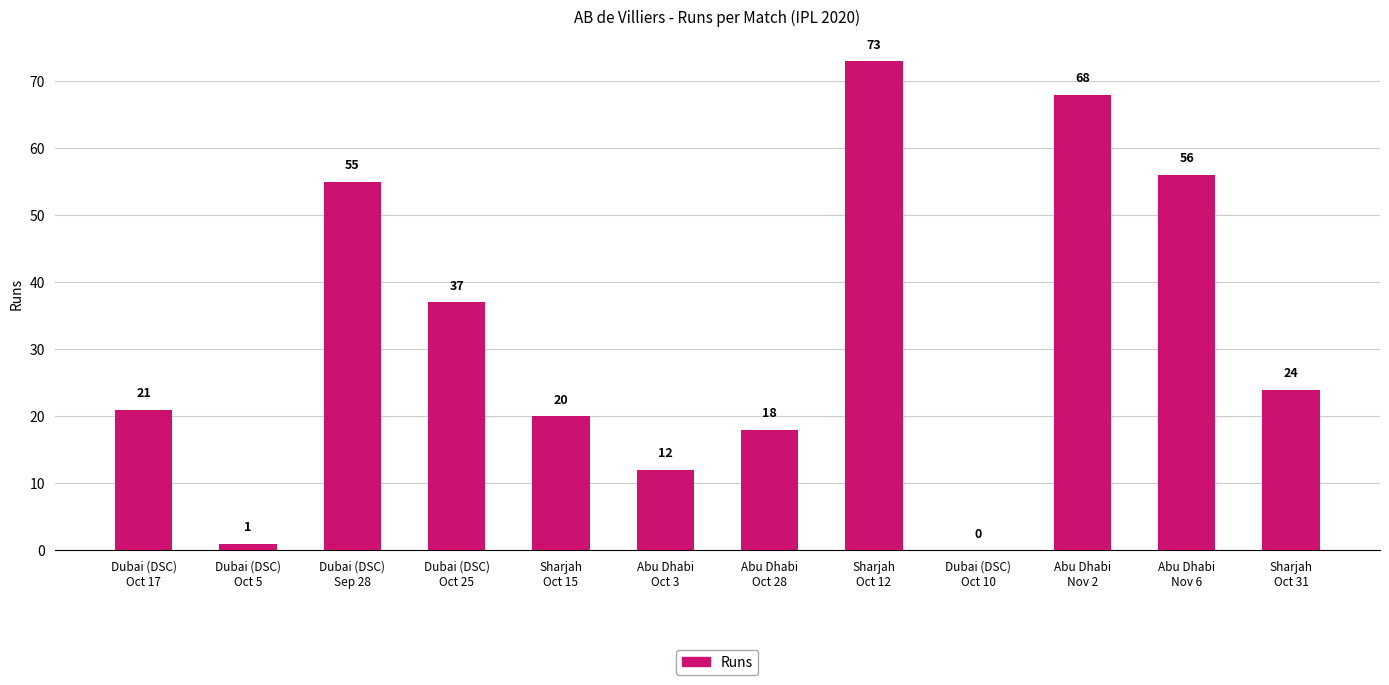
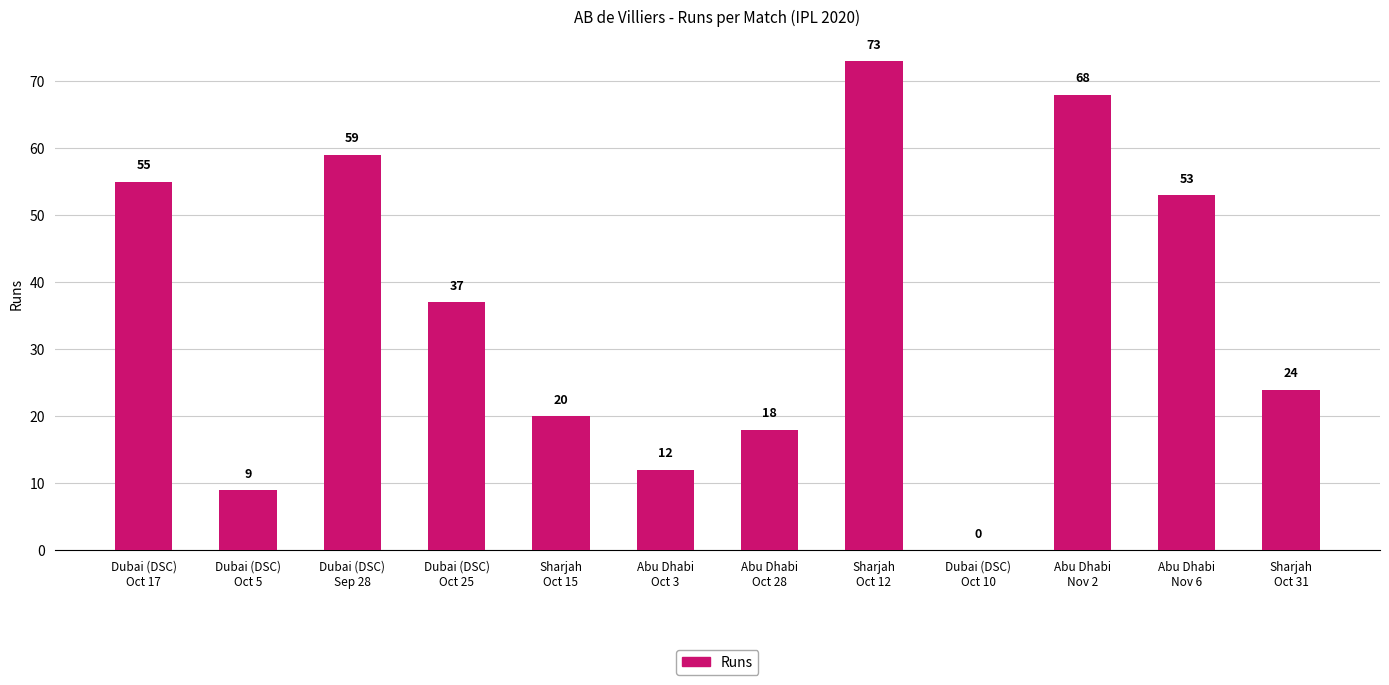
  {
-   "Dubai (DSC) Oct 17": 21,
-   "Dubai (DSC) Oct 5": 1,
-   "Dubai (DSC) Sep 28": 55,
+   "Dubai (DSC) Oct 17": 55,
+   "Dubai (DSC) Oct 5": 9,
+   "Dubai (DSC) Sep 28": 59,
    "Dubai (DSC) Oct 25": 37,
    "Sharjah Oct 15": 20,
    "Abu Dhabi Oct 3": 12,
    "Abu Dhabi Oct 28": 18,
    "Sharjah Oct 12": 73,
    "Dubai (DSC) Oct 10": 0,
    "Abu Dhabi Nov 2": 68,
-   "Abu Dhabi Nov 6": 56,
+   "Abu Dhabi Nov 6": 53,
    "Sharjah Oct 31": 24
  }
